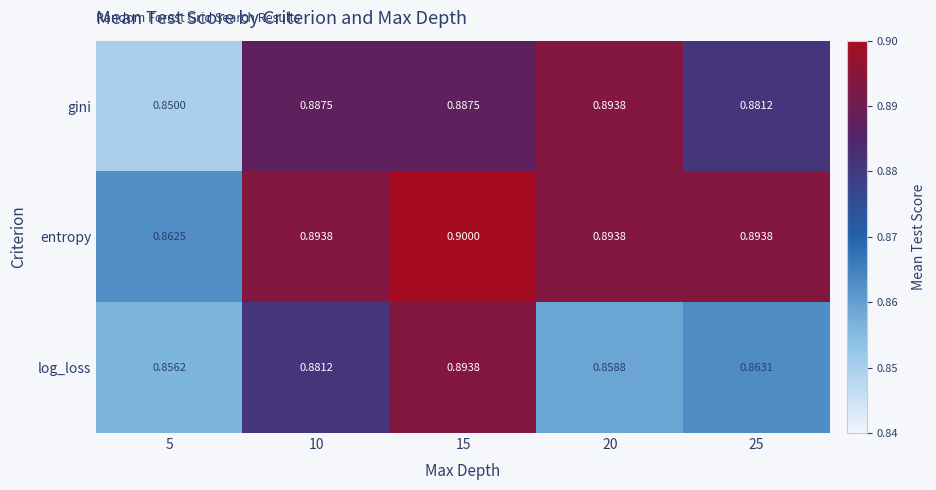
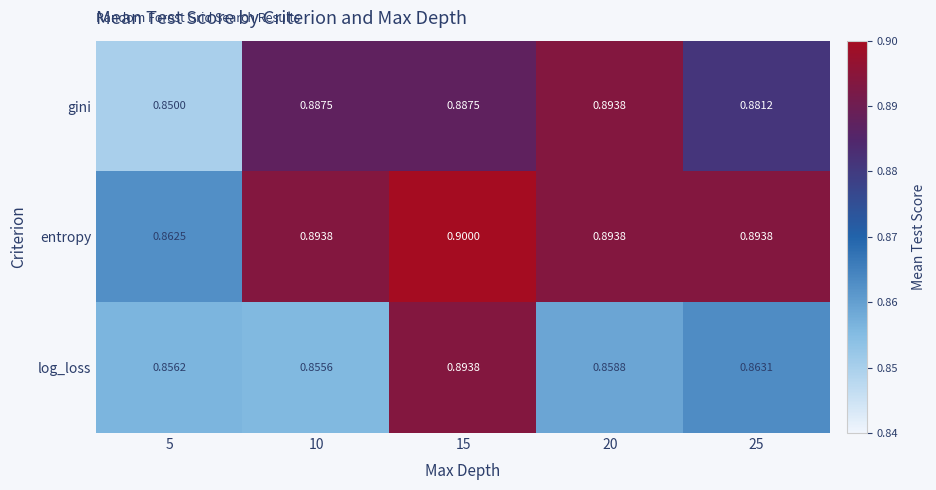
  {
    "gini": {
      "5": 0.8500,
      "10": 0.8875,
      "15": 0.8875,
      "20": 0.8938,
      "25": 0.8812
    },
    "entropy": {
      "5": 0.8625,
      "10": 0.8938,
      "15": 0.9000,
      "20": 0.8938,
      "25": 0.8938
    },
    "log_loss": {
      "5": 0.8562,
-     "10": 0.8812,
+     "10": 0.8556,
      "15": 0.8938,
      "20": 0.8588,
      "25": 0.8631
    }
  }
